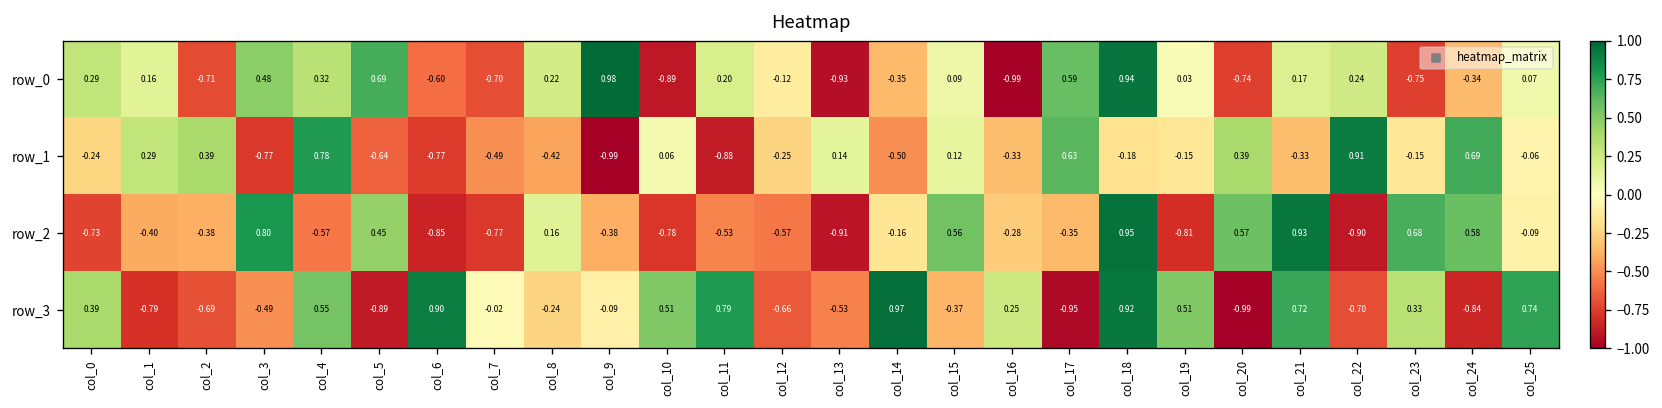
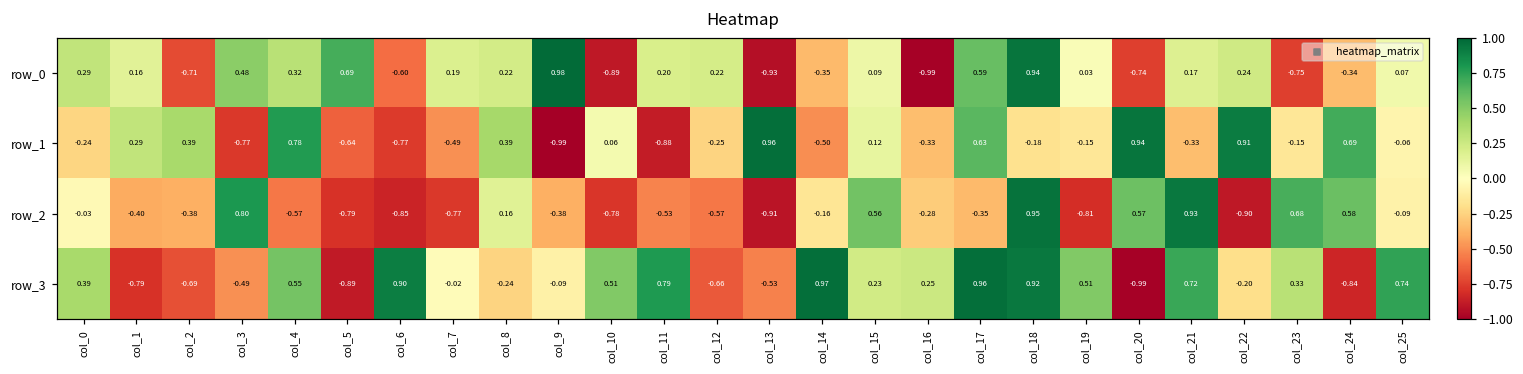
  {
    "row_0": {
      "col_0": 0.29,
      "col_1": 0.16,
      "col_2": -0.71,
      "col_3": 0.48,
      "col_4": 0.32,
      "col_5": 0.69,
      "col_6": -0.60,
-     "col_7": -0.70,
+     "col_7": 0.19,
      "col_8": 0.22,
      "col_9": 0.98,
      "col_10": -0.89,
      "col_11": 0.20,
-     "col_12": -0.12,
+     "col_12": 0.22,
      "col_13": -0.93,
      "col_14": -0.35,
      "col_15": 0.09,
      "col_16": -0.99,
      "col_17": 0.59,
      "col_18": 0.94,
      "col_19": 0.03,
      "col_20": -0.74,
      "col_21": 0.17,
      "col_22": 0.24,
      "col_23": -0.75,
      "col_24": -0.34,
      "col_25": 0.07
    },
    "row_1": {
      "col_0": -0.24,
      "col_1": 0.29,
      "col_2": 0.39,
      "col_3": -0.77,
      "col_4": 0.78,
      "col_5": -0.64,
      "col_6": -0.77,
      "col_7": -0.49,
-     "col_8": -0.42,
+     "col_8": 0.39,
      "col_9": -0.99,
      "col_10": 0.06,
      "col_11": -0.88,
      "col_12": -0.25,
-     "col_13": 0.14,
+     "col_13": 0.96,
      "col_14": -0.50,
      "col_15": 0.12,
      "col_16": -0.33,
      "col_17": 0.63,
      "col_18": -0.18,
      "col_19": -0.15,
-     "col_20": 0.39,
+     "col_20": 0.94,
      "col_21": -0.33,
      "col_22": 0.91,
      "col_23": -0.15,
      "col_24": 0.69,
      "col_25": -0.06
    },
    "row_2": {
-     "col_0": -0.73,
+     "col_0": -0.03,
      "col_1": -0.40,
      "col_2": -0.38,
      "col_3": 0.80,
      "col_4": -0.57,
-     "col_5": 0.45,
+     "col_5": -0.79,
      "col_6": -0.85,
      "col_7": -0.77,
      "col_8": 0.16,
      "col_9": -0.38,
      "col_10": -0.78,
      "col_11": -0.53,
      "col_12": -0.57,
      "col_13": -0.91,
      "col_14": -0.16,
      "col_15": 0.56,
      "col_16": -0.28,
      "col_17": -0.35,
      "col_18": 0.95,
      "col_19": -0.81,
      "col_20": 0.57,
      "col_21": 0.93,
      "col_22": -0.90,
      "col_23": 0.68,
      "col_24": 0.58,
      "col_25": -0.09
    },
    "row_3": {
      "col_0": 0.39,
      "col_1": -0.79,
      "col_2": -0.69,
      "col_3": -0.49,
      "col_4": 0.55,
      "col_5": -0.89,
      "col_6": 0.90,
      "col_7": -0.02,
      "col_8": -0.24,
      "col_9": -0.09,
      "col_10": 0.51,
      "col_11": 0.79,
      "col_12": -0.66,
      "col_13": -0.53,
      "col_14": 0.97,
-     "col_15": -0.37,
+     "col_15": 0.23,
      "col_16": 0.25,
-     "col_17": -0.95,
+     "col_17": 0.96,
      "col_18": 0.92,
      "col_19": 0.51,
      "col_20": -0.99,
      "col_21": 0.72,
-     "col_22": -0.70,
+     "col_22": -0.20,
      "col_23": 0.33,
      "col_24": -0.84,
      "col_25": 0.74
    }
  }
